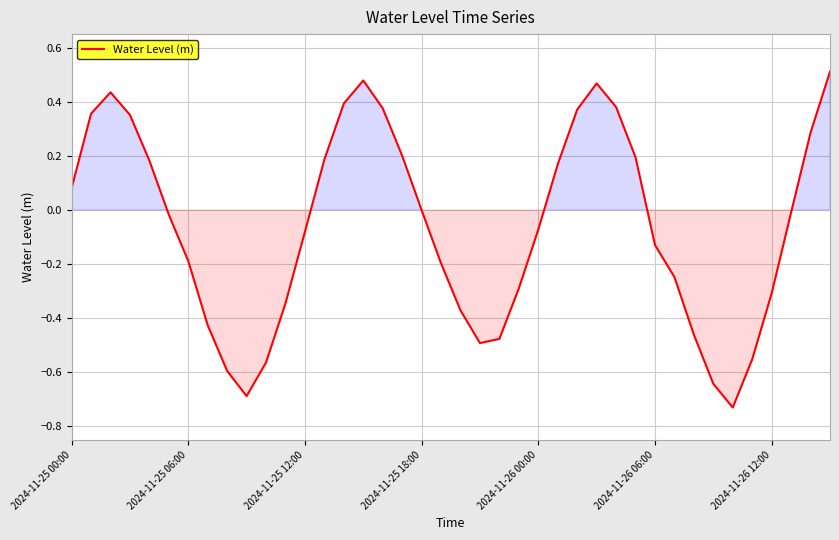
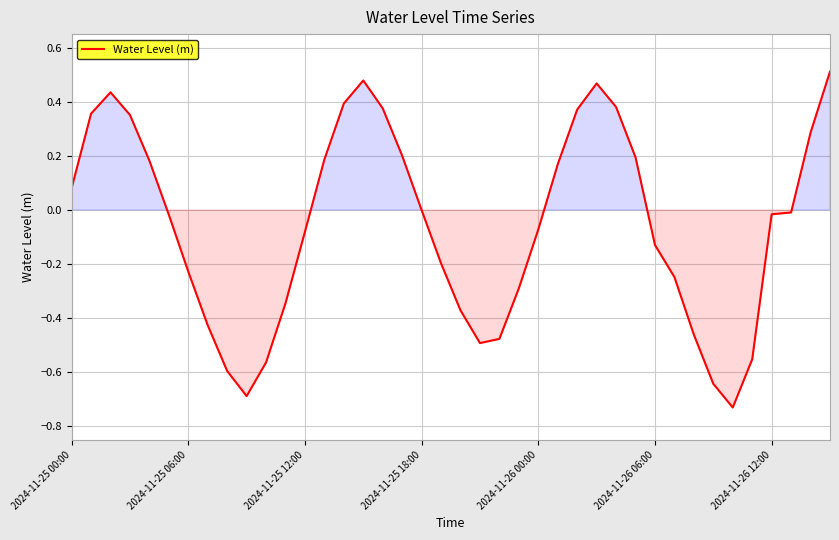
  {
    "2024-11-25 00:00": 0.08,
-   "2024-11-25 06:00": -0.19,
+   "2024-11-25 06:00": -0.23,
    "2024-11-25 12:00": -0.08,
    "2024-11-25 18:00": 0.00,
    "2024-11-26 00:00": -0.07,
    "2024-11-26 06:00": -0.13,
-   "2024-11-26 12:00": -0.31
+   "2024-11-26 12:00": -0.02
  }
